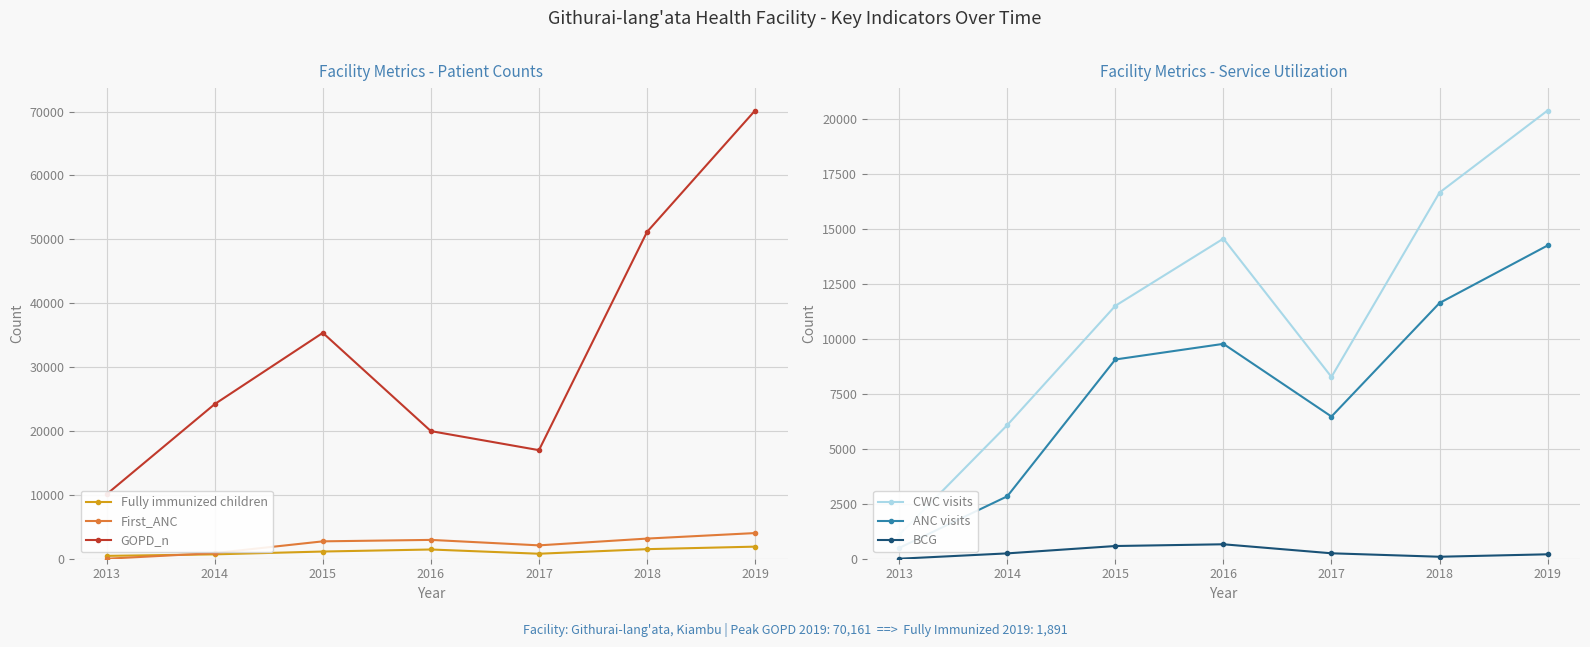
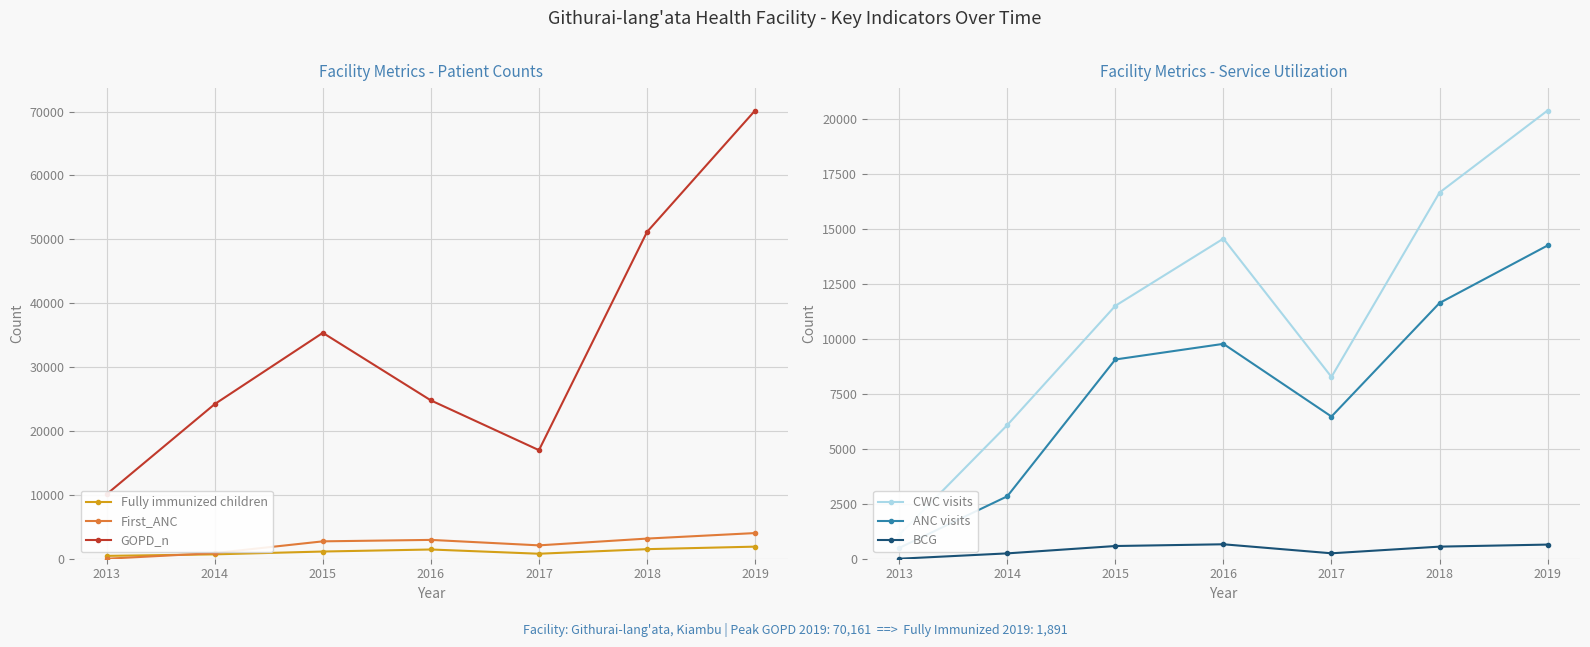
  {
    "Facility Metrics - Patient Counts": {
      "GOPD_n": {
        "2014": 24000,
        "2015": 35000,
-       "2016": 20000,
+       "2016": 25000,
        "2017": 17000,
        "2018": 51000,
        "2019": 70000
      }
    },
    "Facility Metrics - Service Utilization": {
      "CWC visits": {
        "2014": 6100,
        "2015": 11500,
        "2016": 14600,
        "2017": 8300,
        "2018": 16700,
        "2019": 20400
      },
      "ANC visits": {
        "2014": 2800,
        "2015": 9100,
        "2016": 9800,
        "2017": 6500,
        "2018": 11600,
        "2019": 14300
      },
      "BCG": {
        "2013": 0,
        "2014": 200,
        "2015": 600,
        "2016": 700,
        "2017": 200,
-       "2018": 100,
-       "2019": 200
+       "2018": 600,
+       "2019": 600
      }
    }
  }
